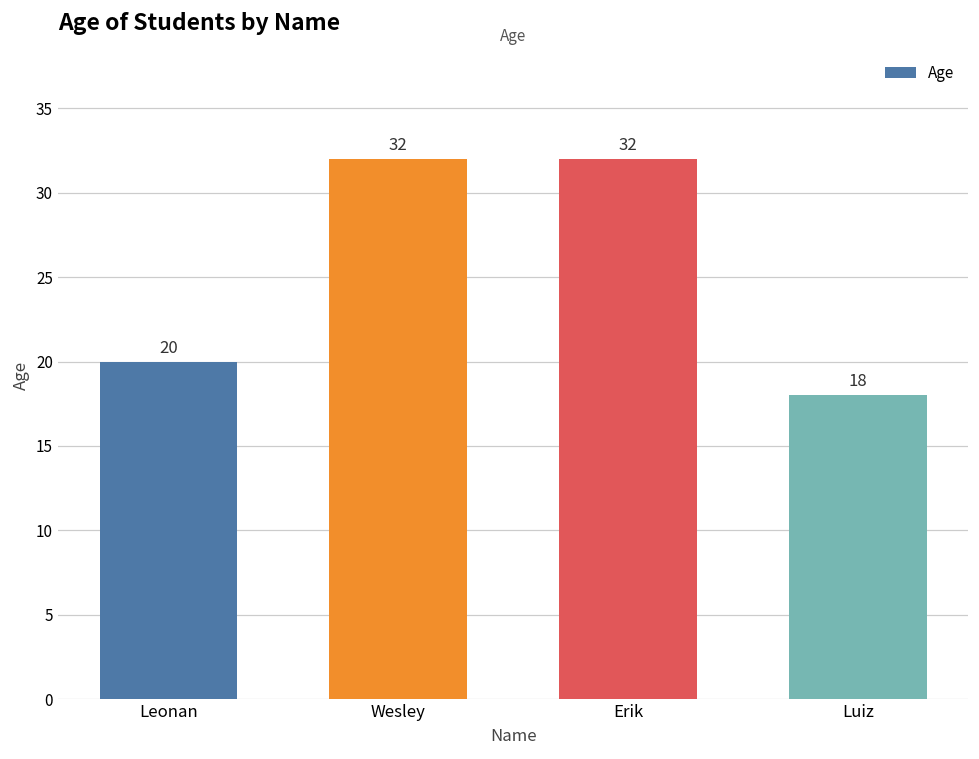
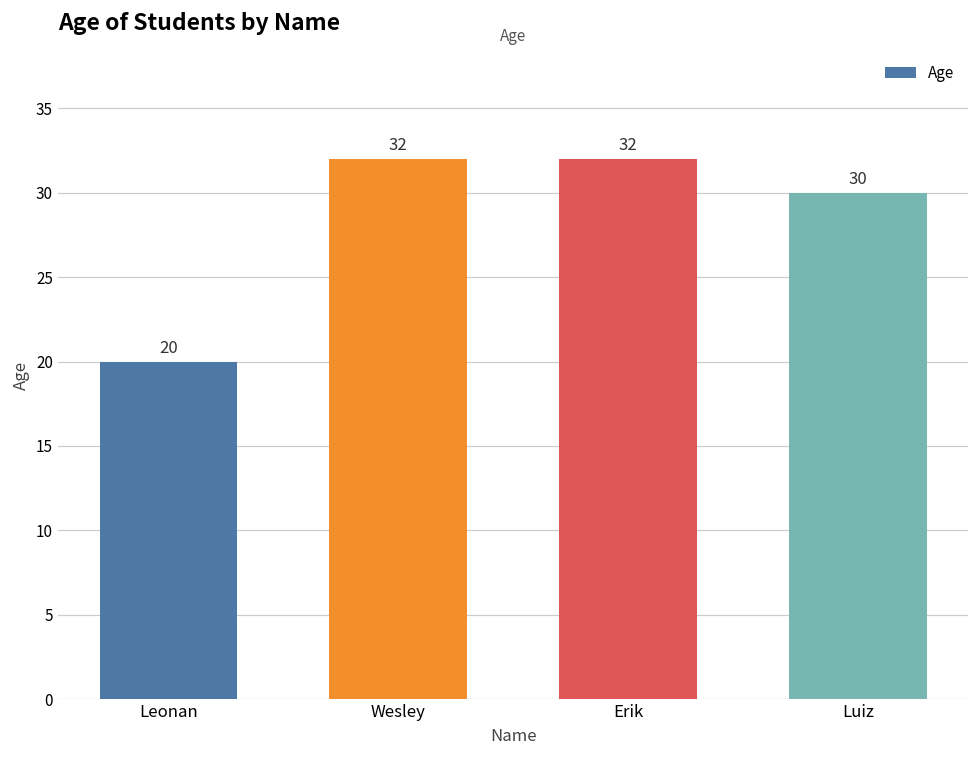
  {
    "Leonan": 20,
    "Wesley": 32,
    "Erik": 32,
-   "Luiz": 18
+   "Luiz": 30
  }
